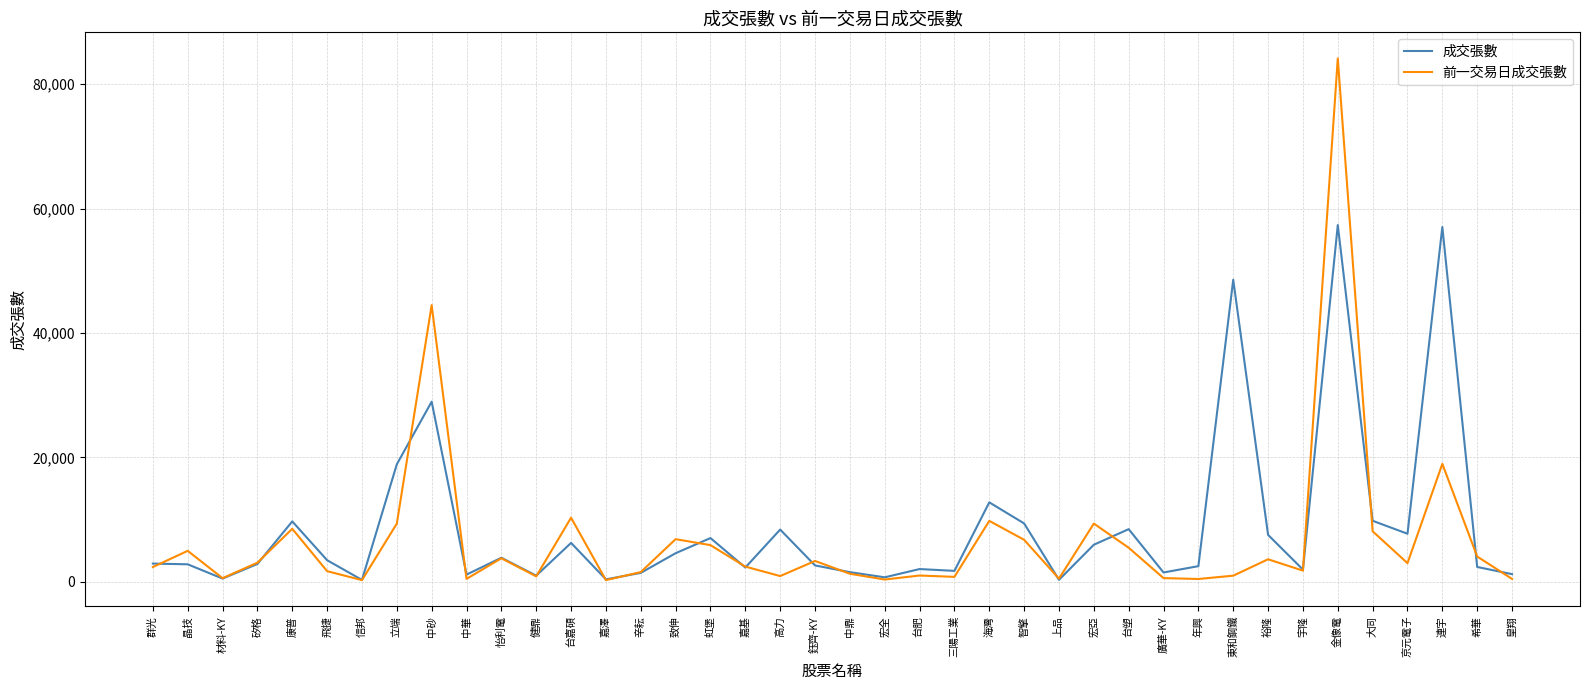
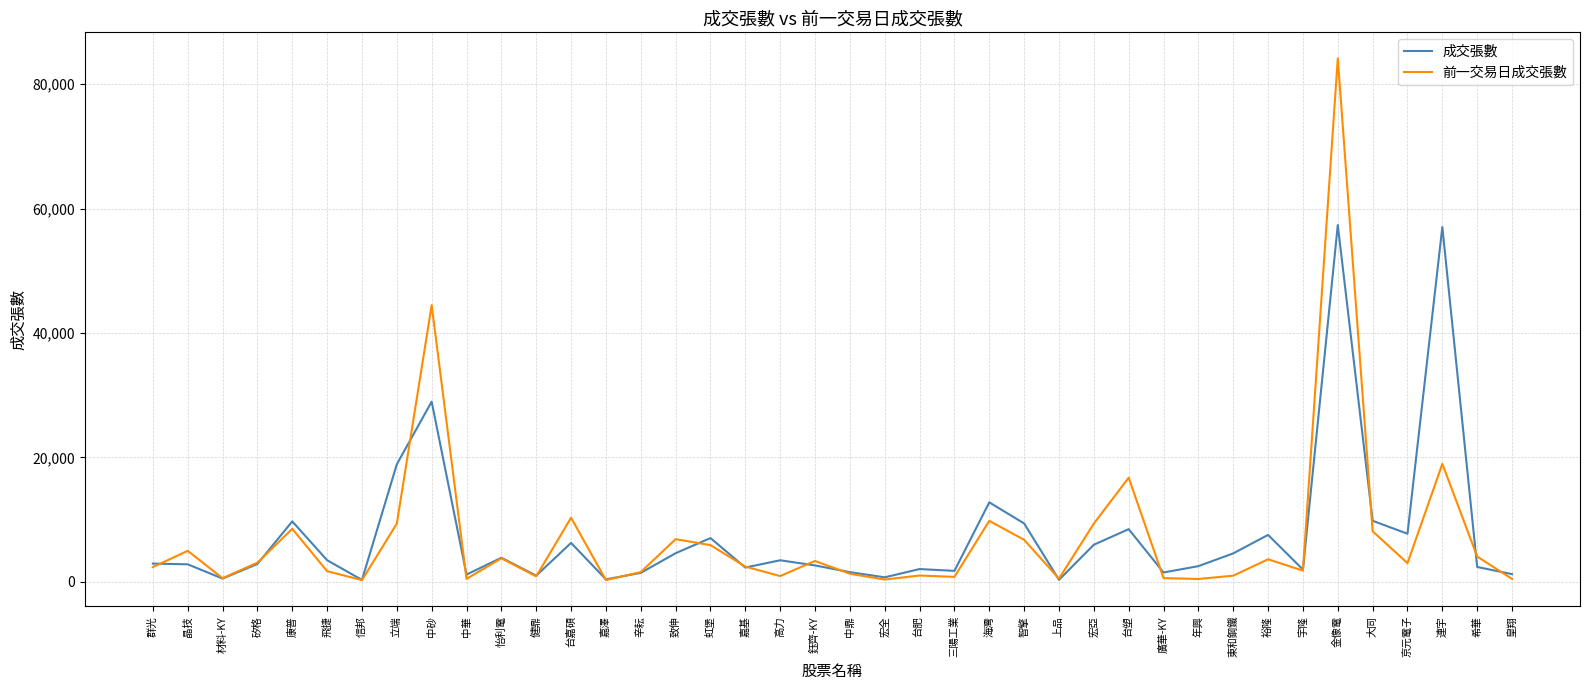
  {
    "成交張數": {
      "群光": "3,000",
      "晶技": "3,000",
      "康普": "10,000",
      "飛捷": "3,000",
      "立端": "19,000",
      "中砂": "29,000",
      "中華": "1,000",
      "台嘉碩": "6,000",
      "致伸": "5,000",
      "虹堡": "7,000",
-     "高力": "8,000",
+     "高力": "3,000",
      "鈺齊-KY": "3,000",
      "台肥": "2,000",
      "三陽工業": "2,000",
      "海灣": "13,000",
      "智擎": "9,000",
      "宏亞": "6,000",
      "台塑": "8,000",
      "廣華-KY": "2,000",
      "年興": "3,000",
-     "東和鋼鐵": "49,000",
+     "東和鋼鐵": "5,000",
      "裕隆": "8,000",
      "金像電": "57,000",
      "大同": "10,000",
      "京元電子": "8,000",
      "連宇": "57,000",
      "希華": "2,000",
      "皇翔": "1,000"
    },
    "前一交易日成交張數": {
      "群光": "2,000",
      "晶技": "5,000",
      "康普": "9,000",
      "飛捷": "2,000",
      "立端": "9,000",
      "中砂": "44,000",
      "中華": "0",
      "台嘉碩": "10,000",
      "致伸": "7,000",
      "虹堡": "6,000",
      "高力": "1,000",
      "鈺齊-KY": "3,000",
      "台肥": "1,000",
      "三陽工業": "1,000",
      "海灣": "10,000",
      "智擎": "7,000",
      "宏亞": "9,000",
-     "台塑": "5,000",
+     "台塑": "17,000",
      "廣華-KY": "1,000",
      "年興": "0",
      "東和鋼鐵": "1,000",
      "裕隆": "4,000",
      "金像電": "84,000",
      "大同": "8,000",
      "京元電子": "3,000",
      "連宇": "19,000",
      "希華": "4,000",
      "皇翔": "0"
    }
  }
